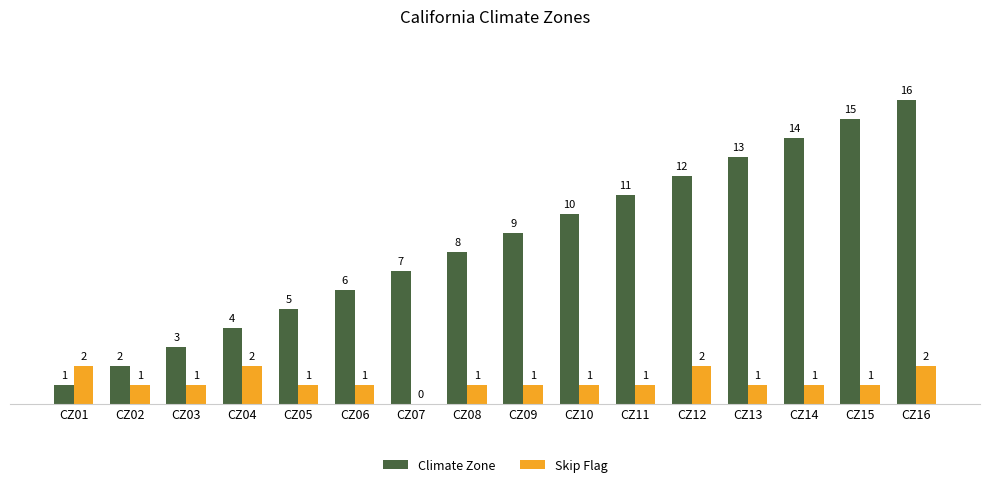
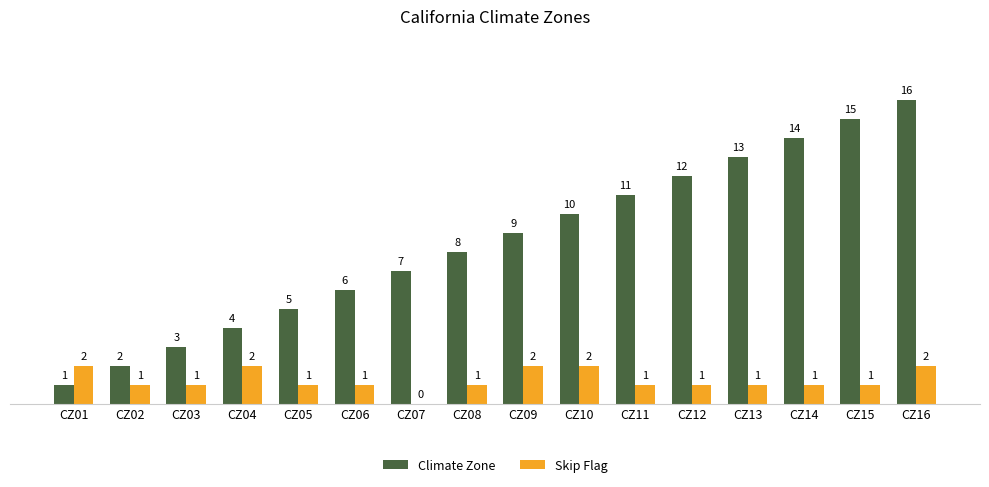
  {
    "Climate Zone": {
      "CZ01": 1,
      "CZ02": 2,
      "CZ03": 3,
      "CZ04": 4,
      "CZ05": 5,
      "CZ06": 6,
      "CZ07": 7,
      "CZ08": 8,
      "CZ09": 9,
      "CZ10": 10,
      "CZ11": 11,
      "CZ12": 12,
      "CZ13": 13,
      "CZ14": 14,
      "CZ15": 15,
      "CZ16": 16
    },
    "Skip Flag": {
      "CZ01": 2,
      "CZ02": 1,
      "CZ03": 1,
      "CZ04": 2,
      "CZ05": 1,
      "CZ06": 1,
      "CZ07": 0,
      "CZ08": 1,
-     "CZ09": 1,
-     "CZ10": 1,
+     "CZ09": 2,
+     "CZ10": 2,
      "CZ11": 1,
-     "CZ12": 2,
+     "CZ12": 1,
      "CZ13": 1,
      "CZ14": 1,
      "CZ15": 1,
      "CZ16": 2
    }
  }
